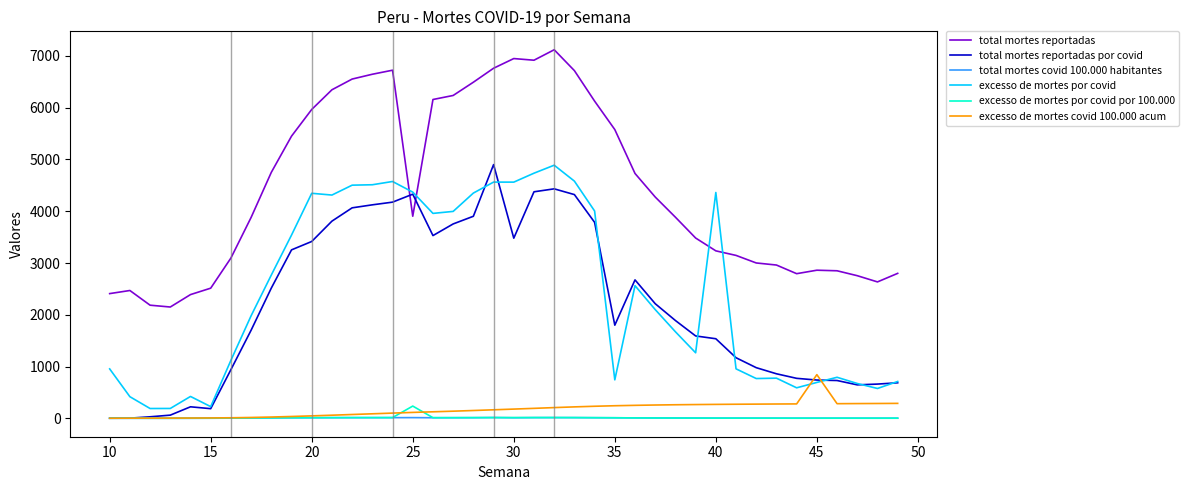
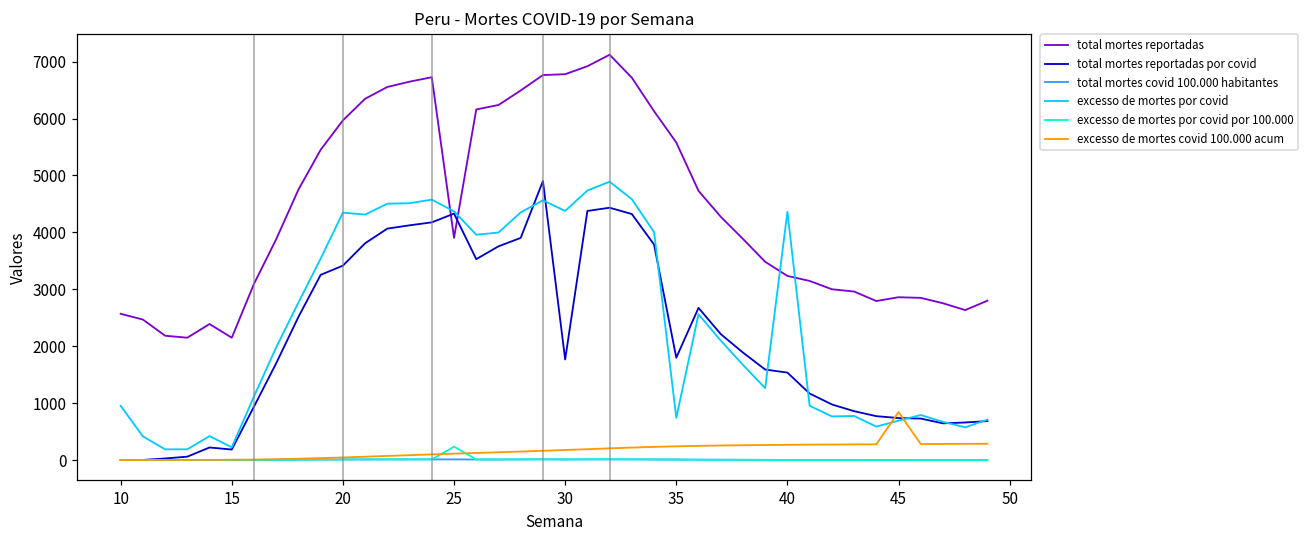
  {
    "total mortes reportadas": {
-     "10": 2400,
-     "15": 2500,
+     "10": 2600,
+     "15": 2200,
      "20": 6000,
      "25": 3900,
-     "30": 7000,
+     "30": 6800,
      "35": 5600,
      "40": 3200,
      "45": 2900
    },
    "total mortes reportadas por covid": {
      "20": 3400,
-     "30": 3500,
+     "30": 1800,
      "35": 1800,
      "40": 1500
    },
    "total mortes covid 100.000 habitantes": {
      "25": 0
    },
    "excesso de mortes por covid": {
      "10": 1000,
      "20": 4300,
-     "30": 4600,
+     "30": 4400,
      "35": 700,
      "40": 4400
    },
    "excesso de mortes por covid por 100.000": {
      "25": 200
    },
    "excesso de mortes covid 100.000 acum": {
      "25": 100,
      "30": 200,
      "35": 200,
      "40": 300,
      "45": 800
    }
  }
